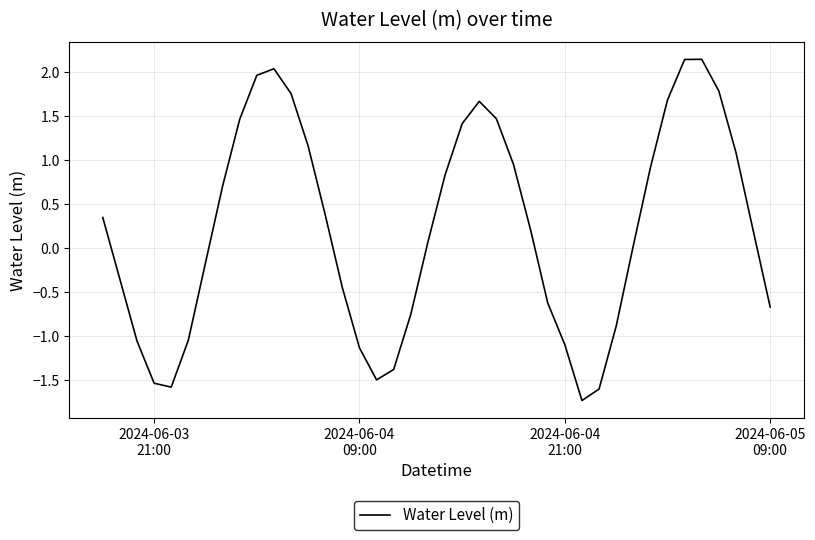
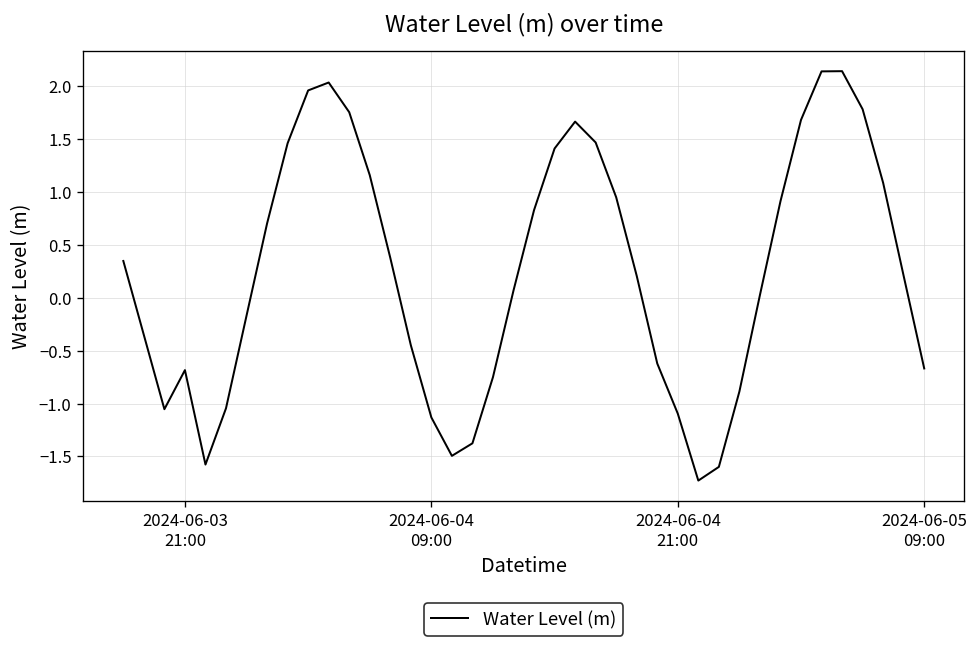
  {
-   "2024-06-03 21:00": -1.5,
+   "2024-06-03 21:00": -0.7,
    "2024-06-04 09:00": -1.1,
    "2024-06-04 21:00": -1.1,
    "2024-06-05 09:00": -0.7
  }
